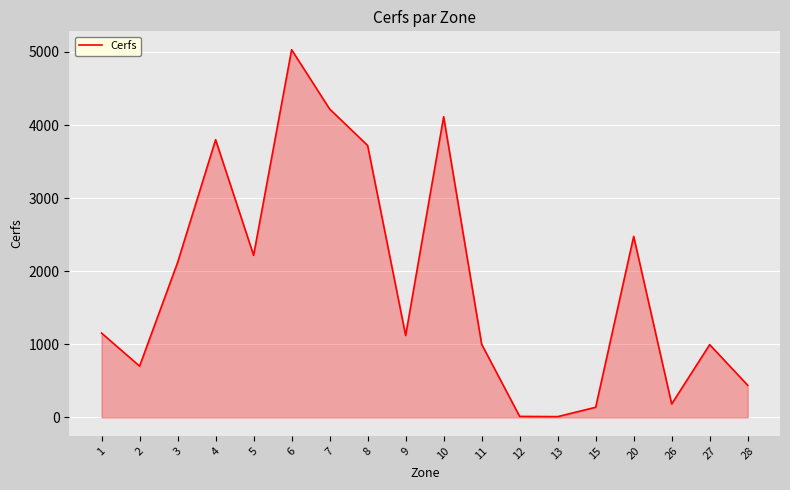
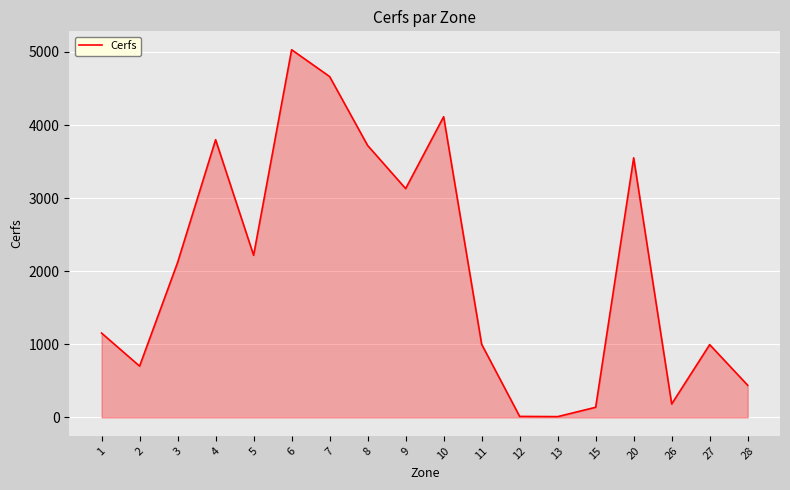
  {
    "1": 1200,
    "2": 700,
    "3": 2100,
    "4": 3800,
    "5": 2200,
    "6": 5000,
-   "7": 4200,
+   "7": 4700,
    "8": 3700,
-   "9": 1100,
+   "9": 3100,
    "10": 4100,
    "11": 1000,
    "12": 0,
    "13": 0,
    "15": 100,
-   "20": 2500,
+   "20": 3600,
    "26": 200,
    "27": 1000,
    "28": 400
  }
